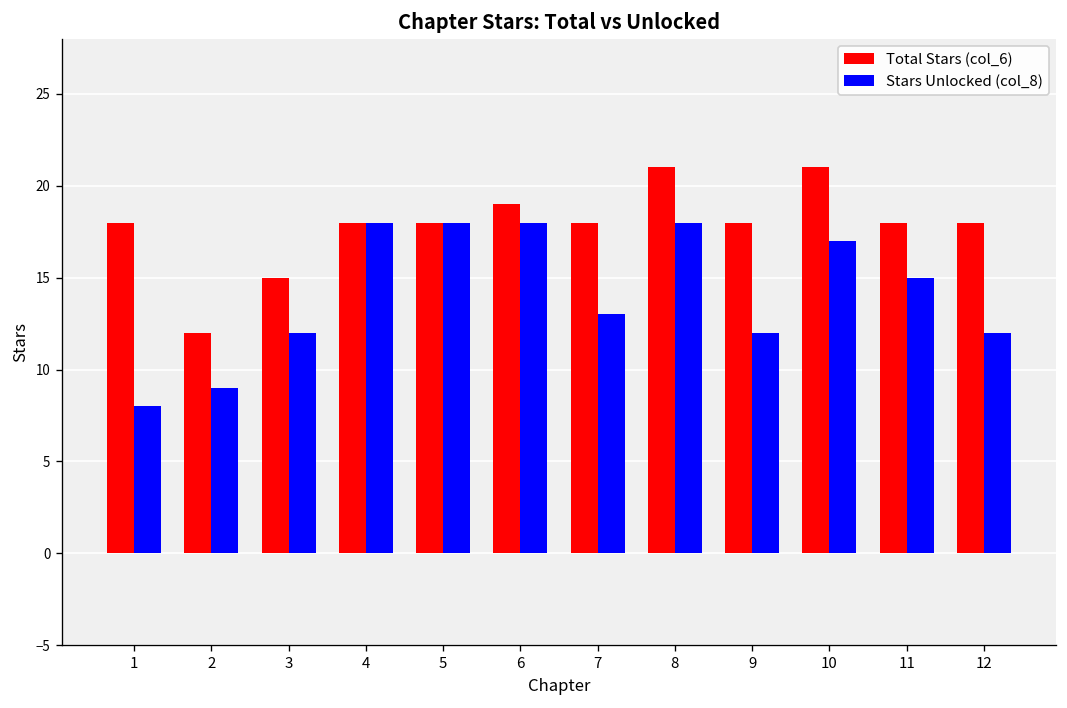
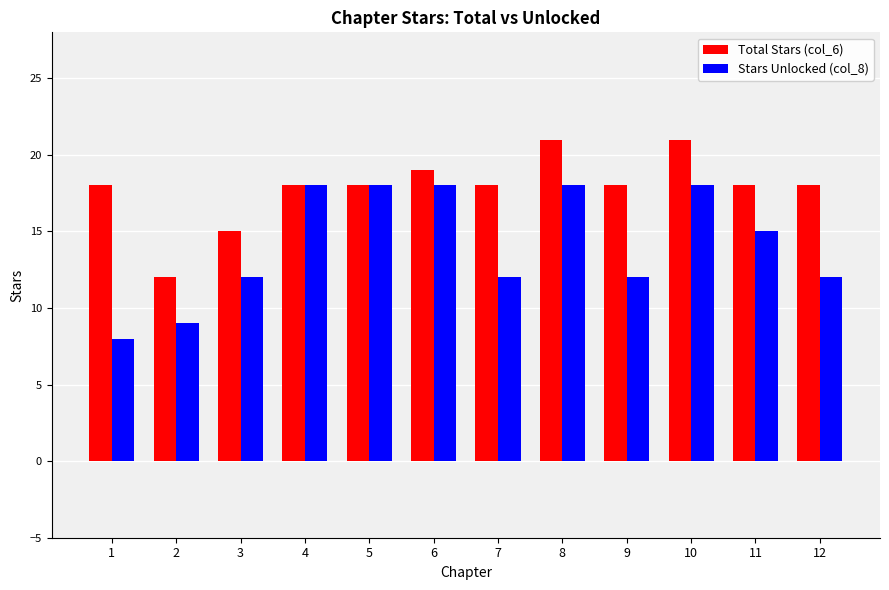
  {
    "Total Stars (col_6)": {
      "1": 18,
      "2": 12,
      "3": 15,
      "4": 18,
      "5": 18,
      "6": 19,
      "7": 18,
      "8": 21,
      "9": 18,
      "10": 21,
      "11": 18,
      "12": 18
    },
    "Stars Unlocked (col_8)": {
      "1": 8,
      "2": 9,
      "3": 12,
      "4": 18,
      "5": 18,
      "6": 18,
-     "7": 13,
+     "7": 12,
      "8": 18,
      "9": 12,
-     "10": 17,
+     "10": 18,
      "11": 15,
      "12": 12
    }
  }
